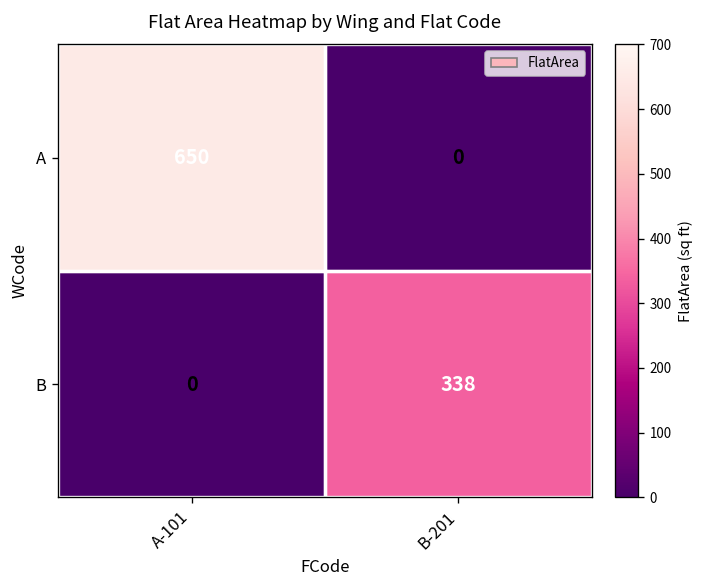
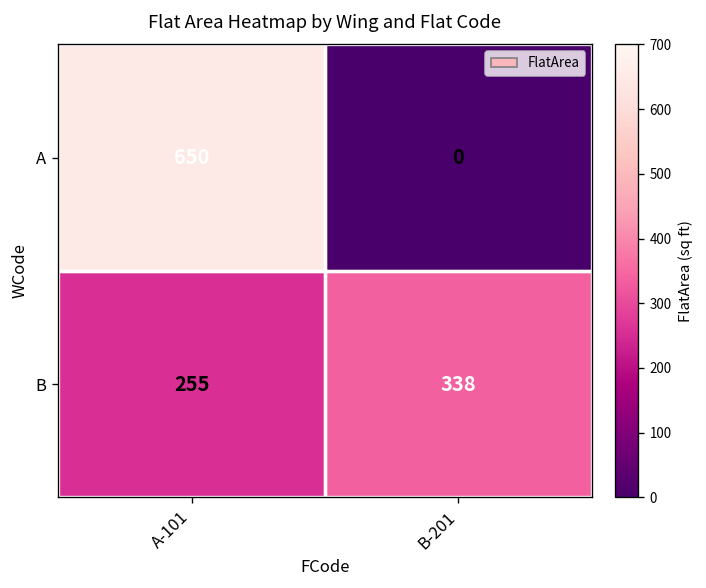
  {
    "A": {
      "B-201": 0
    },
    "B": {
-     "A-101": 0,
+     "A-101": 255,
      "B-201": 338
    }
  }
